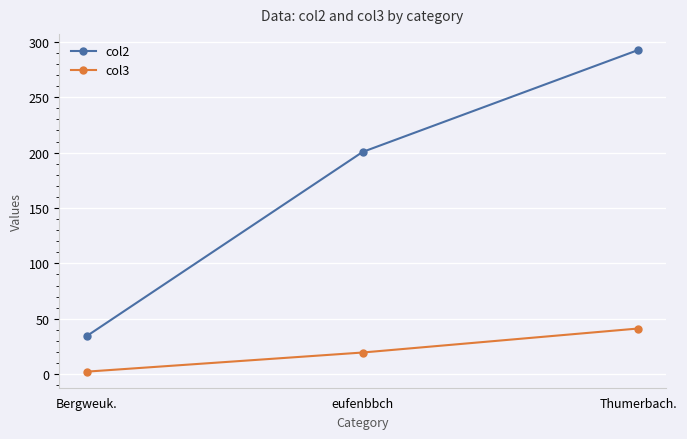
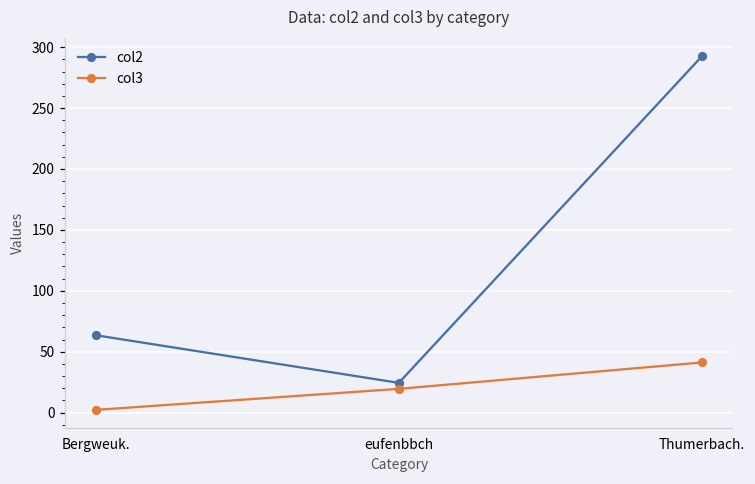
  {
    "col2": {
-     "Bergweuk.": 34,
-     "eufenbbch": 201,
+     "Bergweuk.": 64,
+     "eufenbbch": 24,
      "Thumerbach.": 293
    },
    "col3": {
      "Bergweuk.": 2,
      "eufenbbch": 19,
      "Thumerbach.": 41
    }
  }
